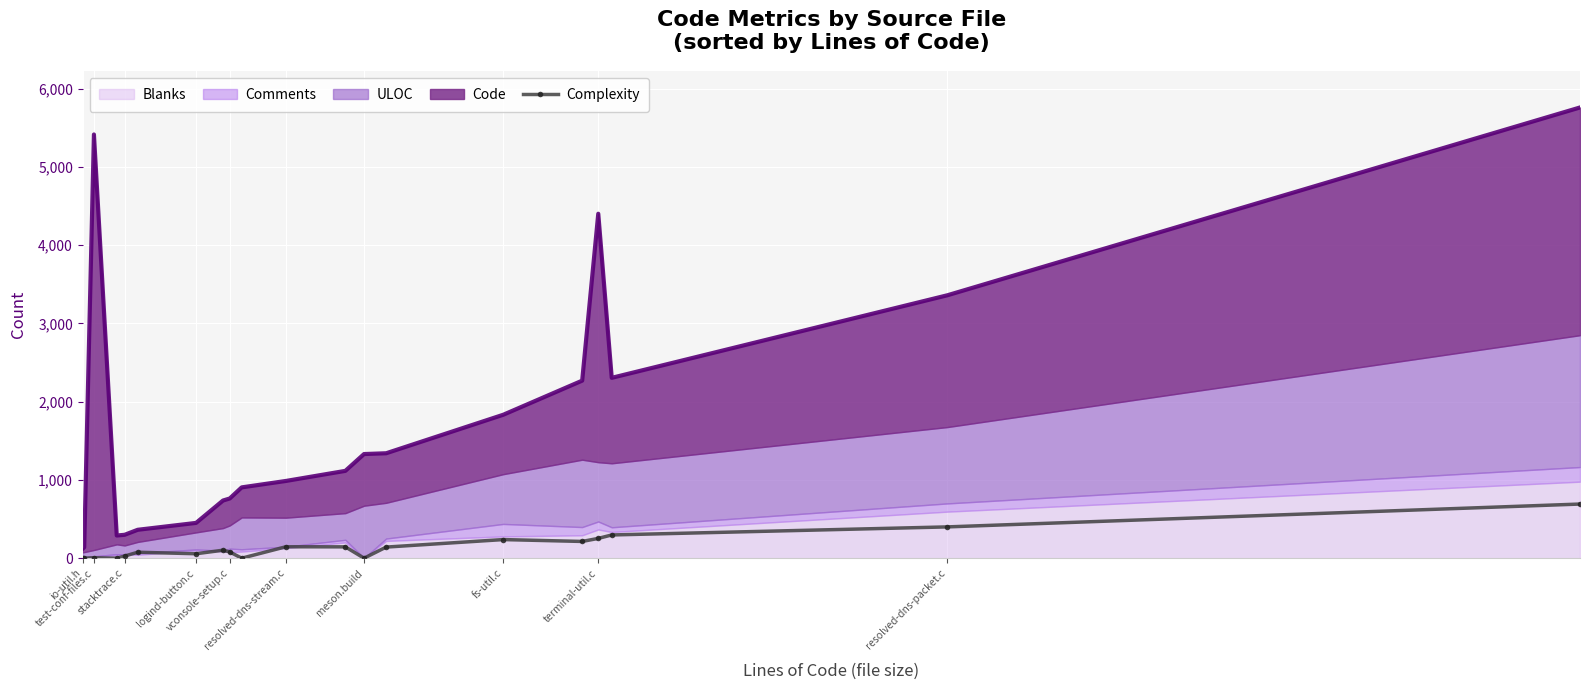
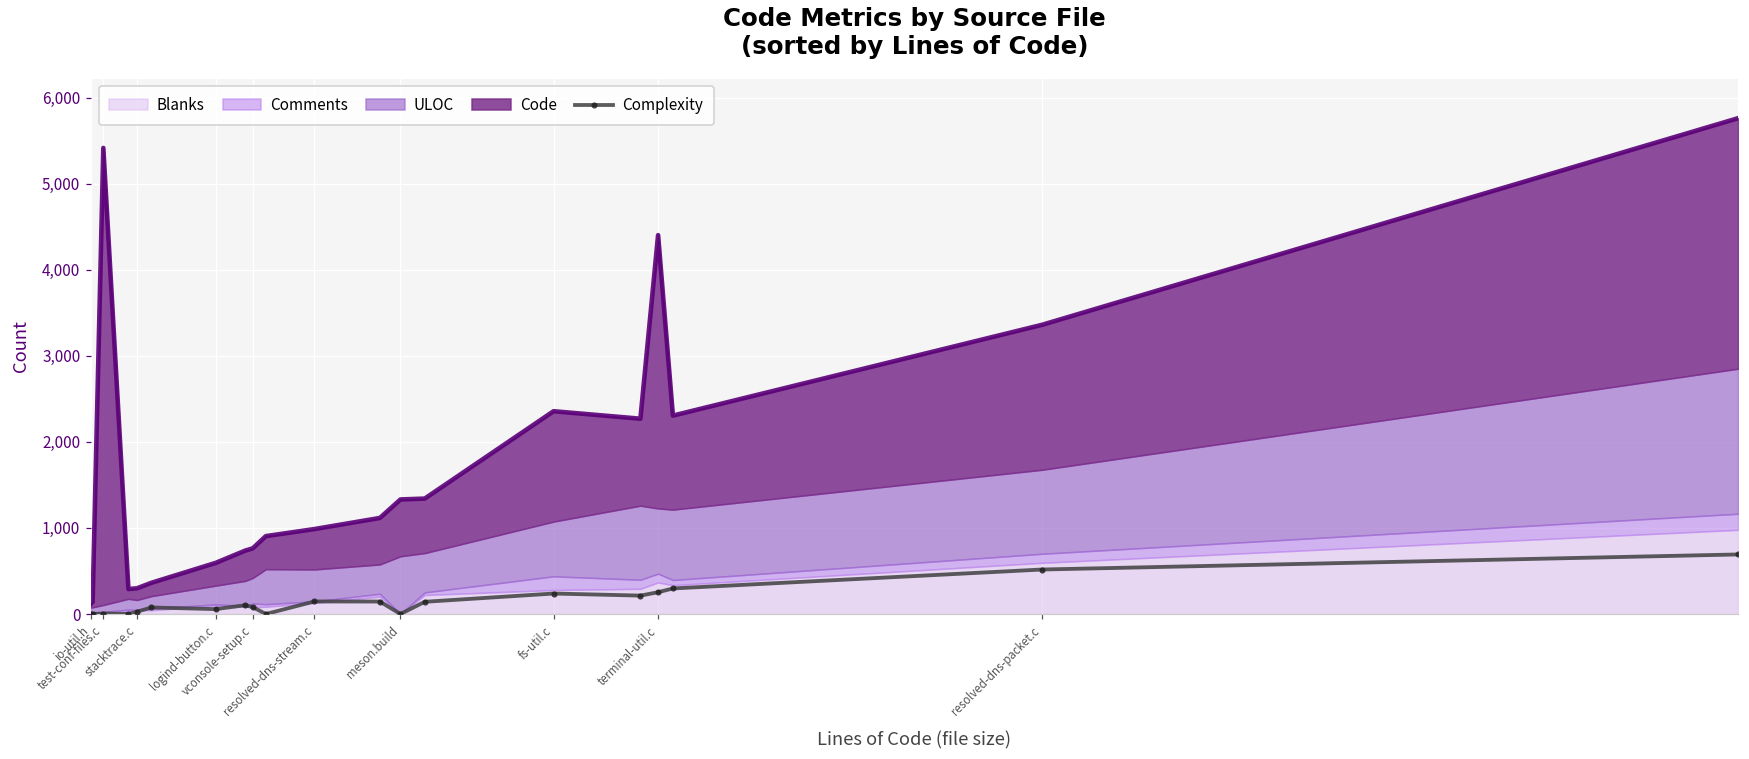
  {
    "Complexity": {
      "logind-button.c": "100",
      "fs-util.c": "200",
      "terminal-util.c": "300",
-     "resolved-dns-packet.c": "400"
+     "resolved-dns-packet.c": "500"
    },
    "Code": {
-     "logind-button.c": "100",
-     "fs-util.c": "800"
+     "logind-button.c": "300",
+     "fs-util.c": "1,300"
    }
  }
